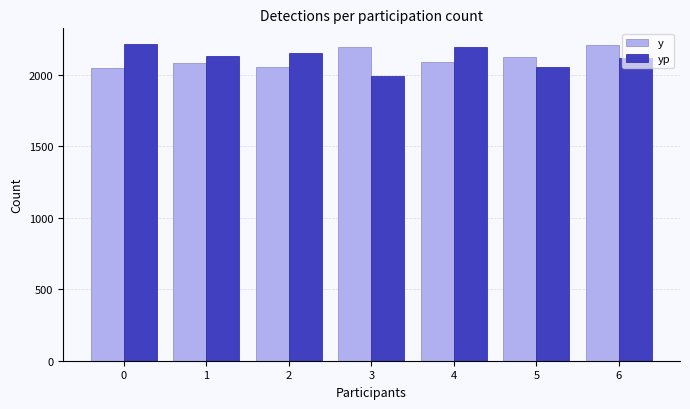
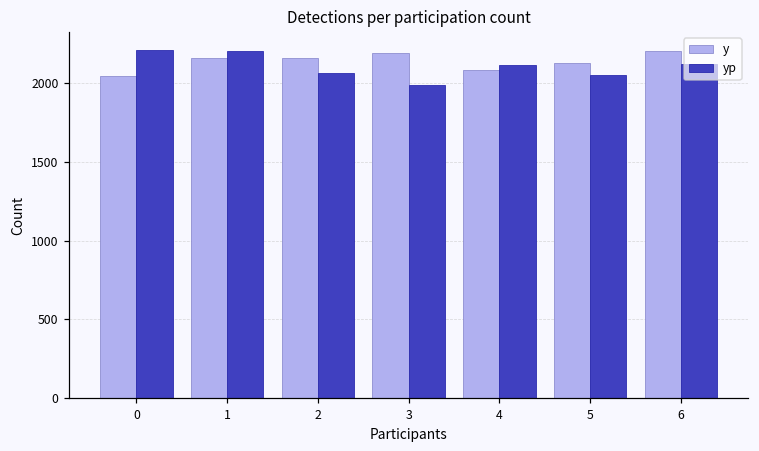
  {
    "y": {
      "0": 2040,
-     "1": 2080,
-     "2": 2050,
+     "1": 2160,
+     "2": 2160,
      "3": 2190,
      "4": 2090,
      "5": 2130,
      "6": 2200
    },
    "yp": {
      "0": 2210,
-     "1": 2130,
-     "2": 2150,
+     "1": 2200,
+     "2": 2070,
      "3": 1990,
-     "4": 2190,
+     "4": 2110,
      "5": 2050
    }
  }
